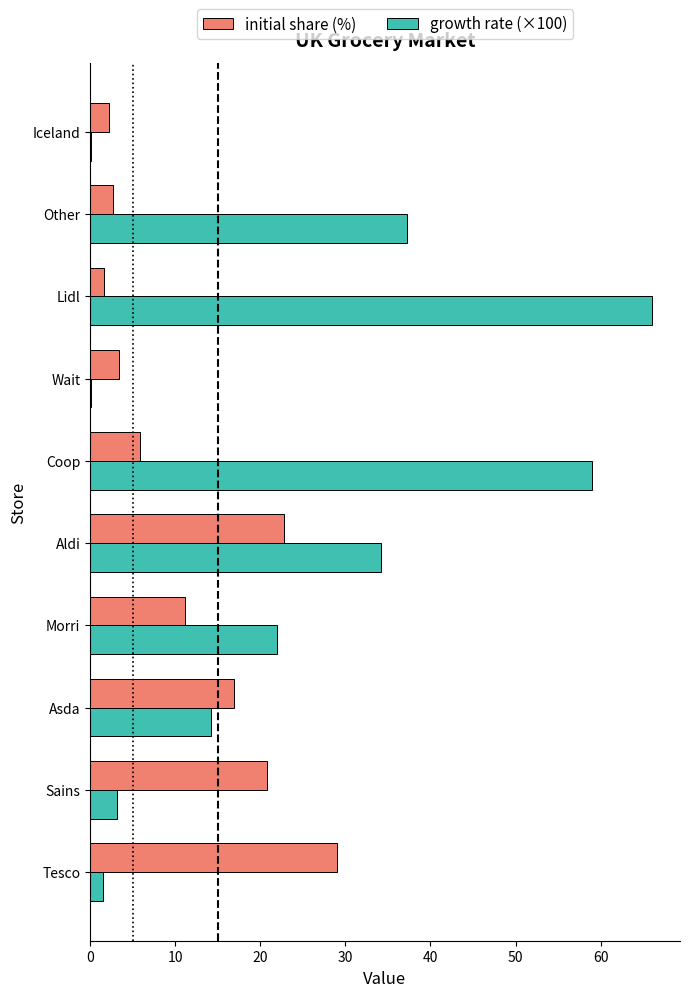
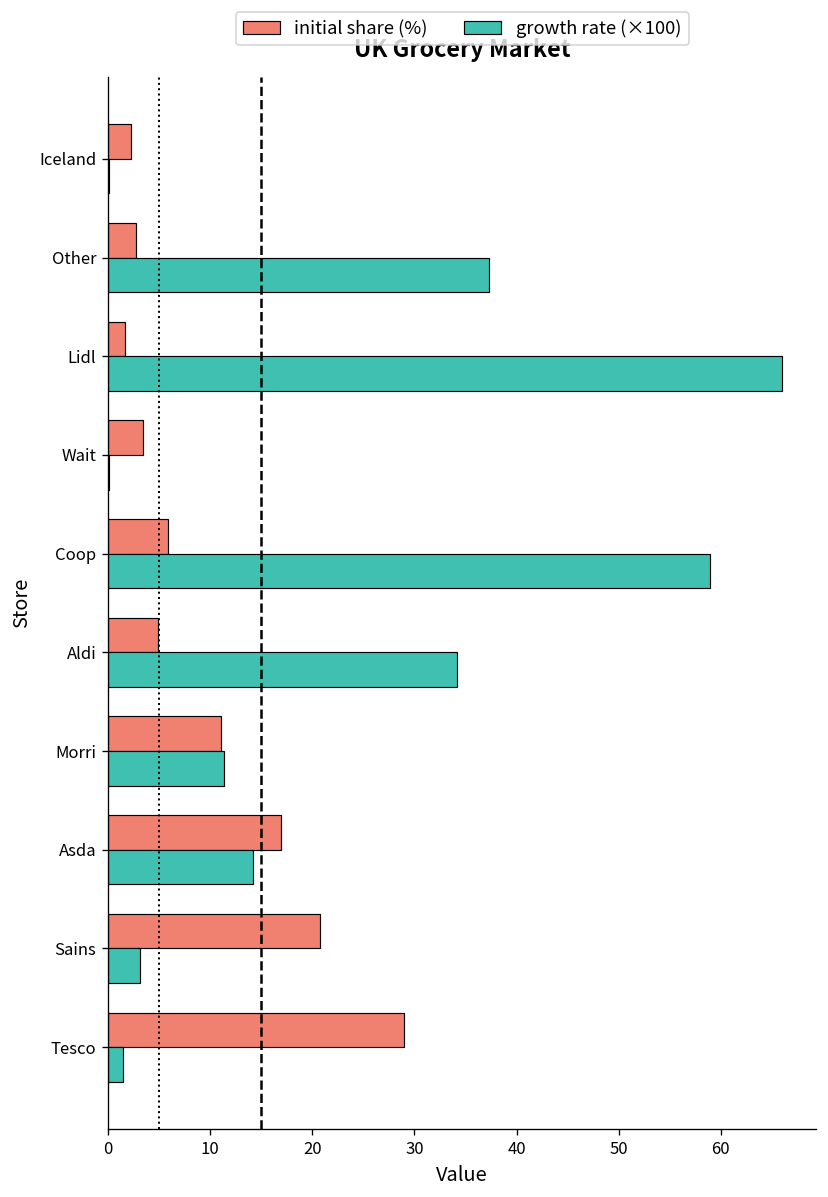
  {
    "initial share (%)": {
      "Iceland": 2,
      "Other": 3,
      "Lidl": 2,
      "Wait": 3,
      "Coop": 6,
-     "Aldi": 23,
+     "Aldi": 5,
      "Morri": 11,
      "Asda": 17,
      "Sains": 21,
      "Tesco": 29
    },
    "growth rate (×100)": {
      "Other": 37,
      "Lidl": 66,
      "Coop": 59,
      "Aldi": 34,
-     "Morri": 22,
+     "Morri": 11,
      "Asda": 14,
      "Sains": 3,
      "Tesco": 1
    }
  }
